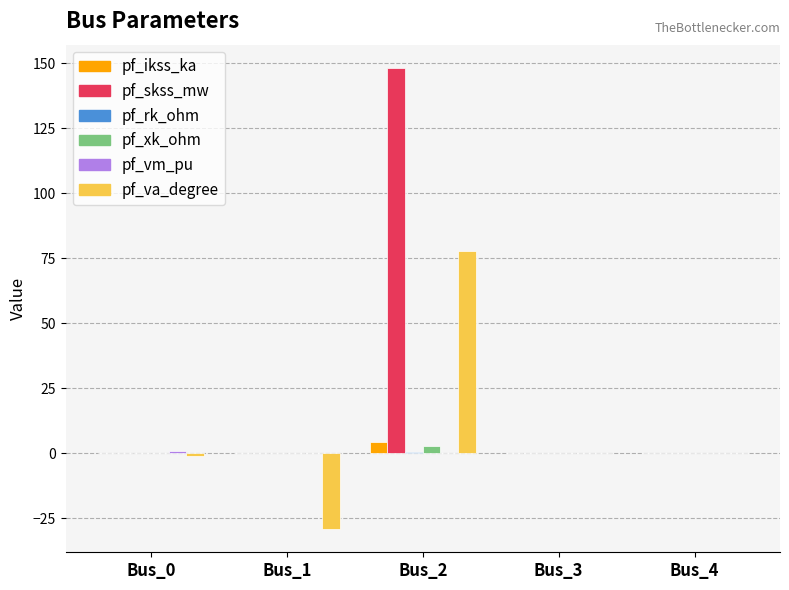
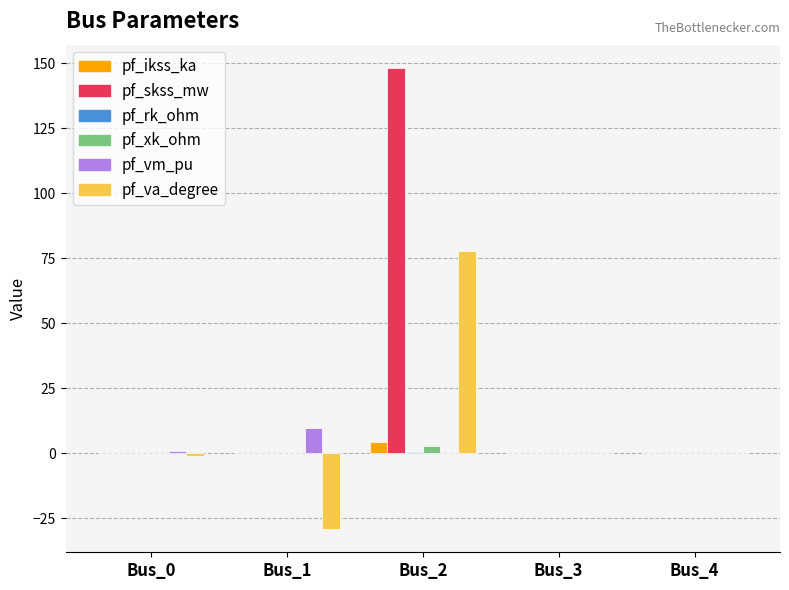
  {
    "pf_ikss_ka": {
      "Bus_0": 0,
      "Bus_1": 0,
      "Bus_2": 4,
      "Bus_3": 0,
      "Bus_4": 0
    },
    "pf_skss_mw": {
      "Bus_0": 0,
      "Bus_1": 0,
      "Bus_2": 148,
      "Bus_3": 0,
      "Bus_4": 0
    },
    "pf_rk_ohm": {
      "Bus_0": 0,
      "Bus_1": 0,
      "Bus_3": 0,
      "Bus_4": 0
    },
    "pf_xk_ohm": {
      "Bus_0": 0,
      "Bus_1": 0,
      "Bus_2": 3,
      "Bus_3": 0,
      "Bus_4": 0
    },
    "pf_vm_pu": {
-     "Bus_1": 0,
+     "Bus_1": 10,
      "Bus_2": 0,
      "Bus_3": 0,
      "Bus_4": 0
    },
    "pf_va_degree": {
      "Bus_0": -1,
      "Bus_1": -29,
      "Bus_2": 78,
      "Bus_3": 0,
      "Bus_4": 0
    }
  }
